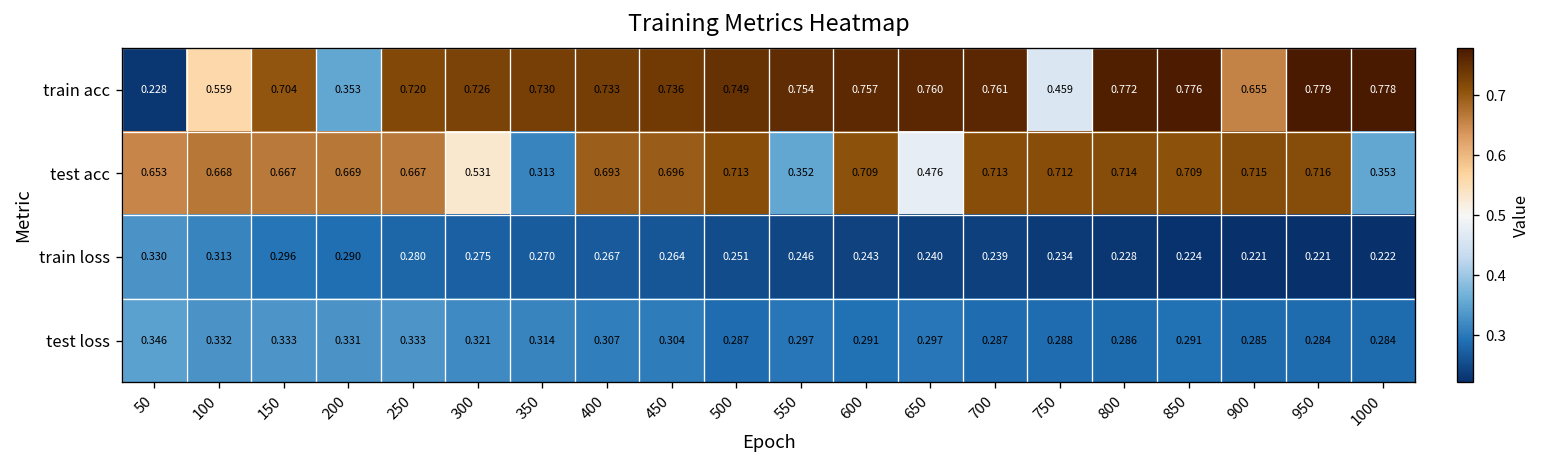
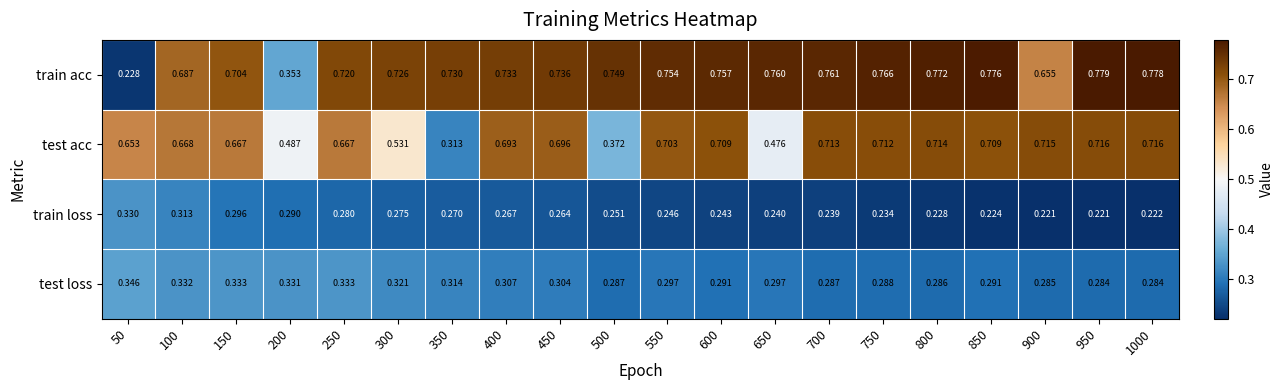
  {
    "train acc": {
      "50": 0.228,
-     "100": 0.559,
+     "100": 0.687,
      "150": 0.704,
      "200": 0.353,
      "250": 0.720,
      "300": 0.726,
      "350": 0.730,
      "400": 0.733,
      "450": 0.736,
      "500": 0.749,
      "550": 0.754,
      "600": 0.757,
      "650": 0.760,
      "700": 0.761,
-     "750": 0.459,
+     "750": 0.766,
      "800": 0.772,
      "850": 0.776,
      "900": 0.655,
      "950": 0.779,
      "1000": 0.778
    },
    "test acc": {
      "50": 0.653,
      "100": 0.668,
      "150": 0.667,
-     "200": 0.669,
+     "200": 0.487,
      "250": 0.667,
      "300": 0.531,
      "350": 0.313,
      "400": 0.693,
      "450": 0.696,
-     "500": 0.713,
-     "550": 0.352,
+     "500": 0.372,
+     "550": 0.703,
      "600": 0.709,
      "650": 0.476,
      "700": 0.713,
      "750": 0.712,
      "800": 0.714,
      "850": 0.709,
      "900": 0.715,
      "950": 0.716,
-     "1000": 0.353
+     "1000": 0.716
    },
    "train loss": {
      "50": 0.330,
      "100": 0.313,
      "150": 0.296,
      "200": 0.290,
      "250": 0.280,
      "300": 0.275,
      "350": 0.270,
      "400": 0.267,
      "450": 0.264,
      "500": 0.251,
      "550": 0.246,
      "600": 0.243,
      "650": 0.240,
      "700": 0.239,
      "750": 0.234,
      "800": 0.228,
      "850": 0.224,
      "900": 0.221,
      "950": 0.221,
      "1000": 0.222
    },
    "test loss": {
      "50": 0.346,
      "100": 0.332,
      "150": 0.333,
      "200": 0.331,
      "250": 0.333,
      "300": 0.321,
      "350": 0.314,
      "400": 0.307,
      "450": 0.304,
      "500": 0.287,
      "550": 0.297,
      "600": 0.291,
      "650": 0.297,
      "700": 0.287,
      "750": 0.288,
      "800": 0.286,
      "850": 0.291,
      "900": 0.285,
      "950": 0.284,
      "1000": 0.284
    }
  }
